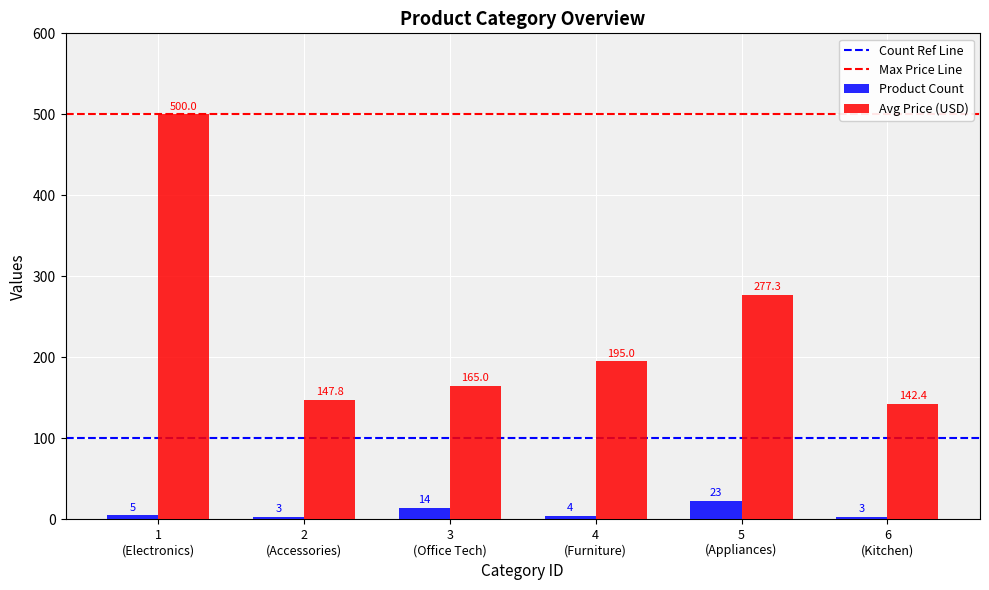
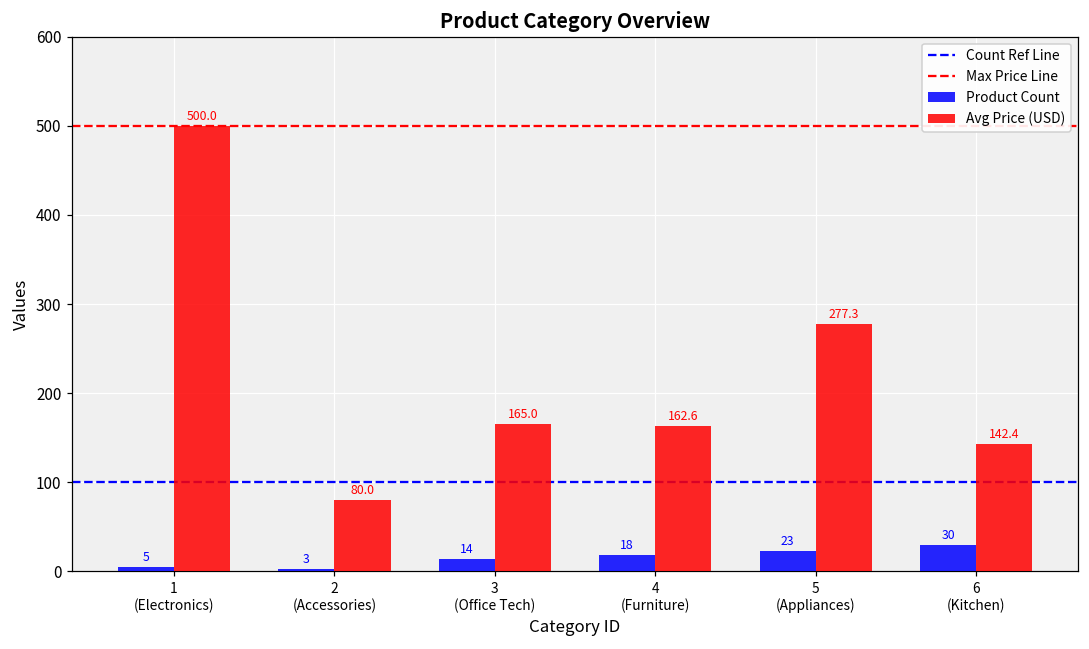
  {
    "Product Count": {
      "1 (Electronics)": 5,
      "2 (Accessories)": 3,
      "3 (Office Tech)": 14,
-     "4 (Furniture)": 4,
+     "4 (Furniture)": 18,
      "5 (Appliances)": 23,
-     "6 (Kitchen)": 3
+     "6 (Kitchen)": 30
    },
    "Avg Price (USD)": {
      "1 (Electronics)": 500.0,
-     "2 (Accessories)": 147.8,
+     "2 (Accessories)": 80.0,
      "3 (Office Tech)": 165.0,
-     "4 (Furniture)": 195.0,
+     "4 (Furniture)": 162.6,
      "5 (Appliances)": 277.3,
      "6 (Kitchen)": 142.4
    }
  }
